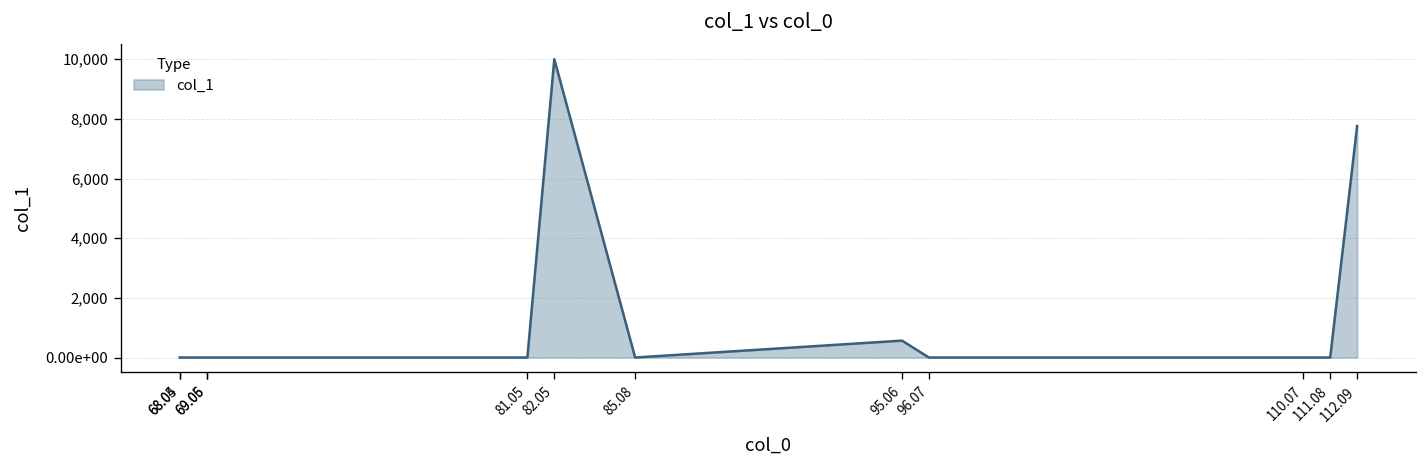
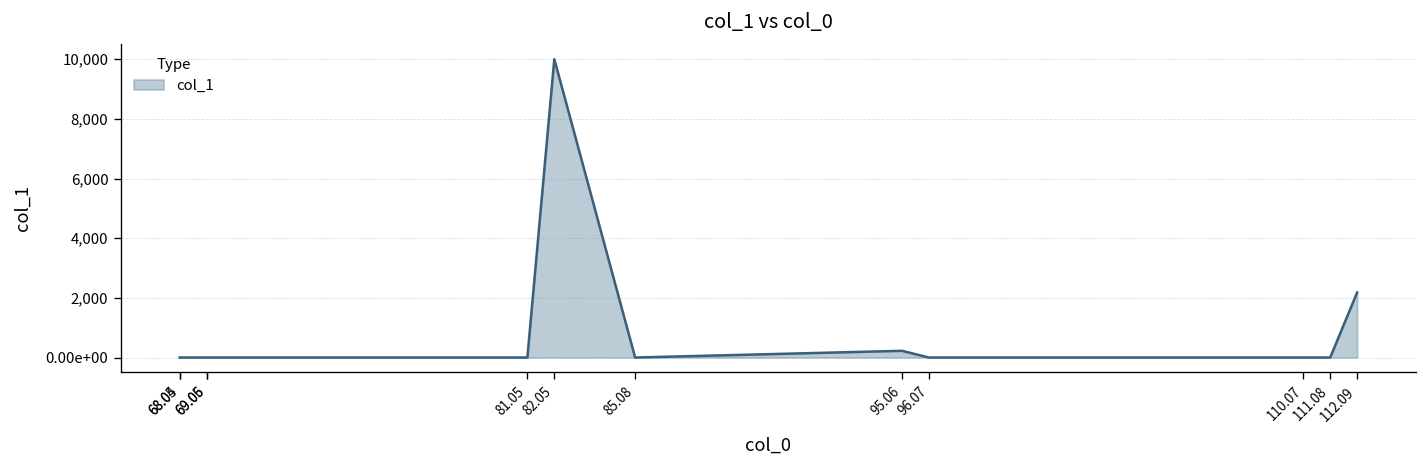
  {
    "68.04": "0",
    "68.05": "0",
    "69.05": "0",
    "69.06": "0",
    "81.05": "0",
    "82.05": "10,000",
    "85.08": "0",
-   "95.06": "600",
+   "95.06": "200",
    "96.07": "0",
    "110.07": "0",
    "111.08": "0",
-   "112.09": "7,800"
+   "112.09": "2,200"
  }
